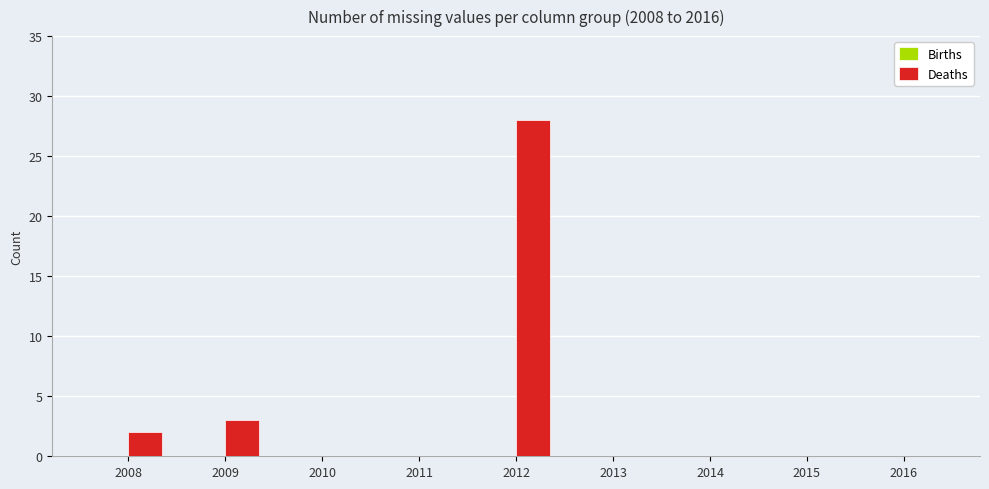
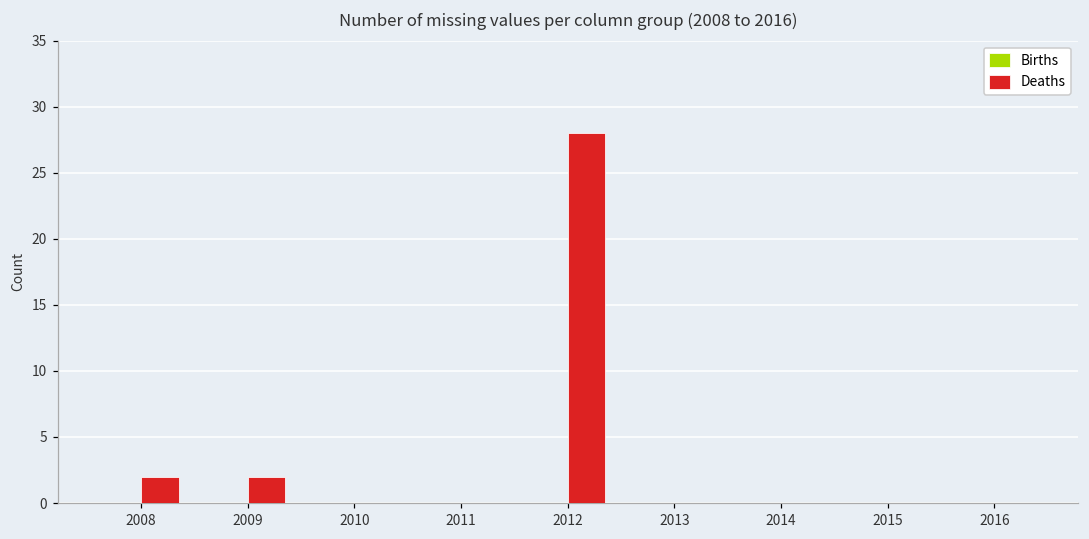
  {
    "Births": {
      "2008": 0,
      "2009": 0,
      "2010": 0,
      "2011": 0,
      "2012": 0,
      "2013": 0,
      "2014": 0,
      "2015": 0,
      "2016": 0
    },
    "Deaths": {
      "2008": 2,
-     "2009": 3,
+     "2009": 2,
      "2010": 0,
      "2011": 0,
      "2012": 28,
      "2013": 0,
      "2014": 0,
      "2015": 0,
      "2016": 0
    }
  }
